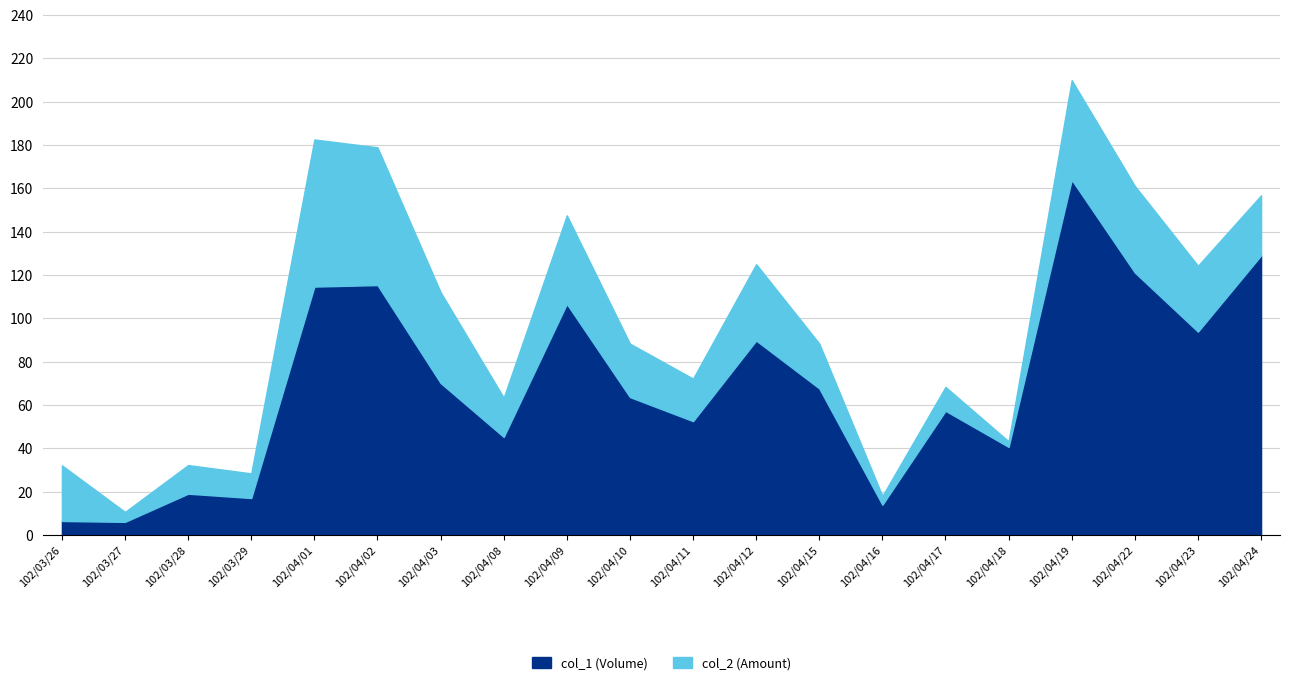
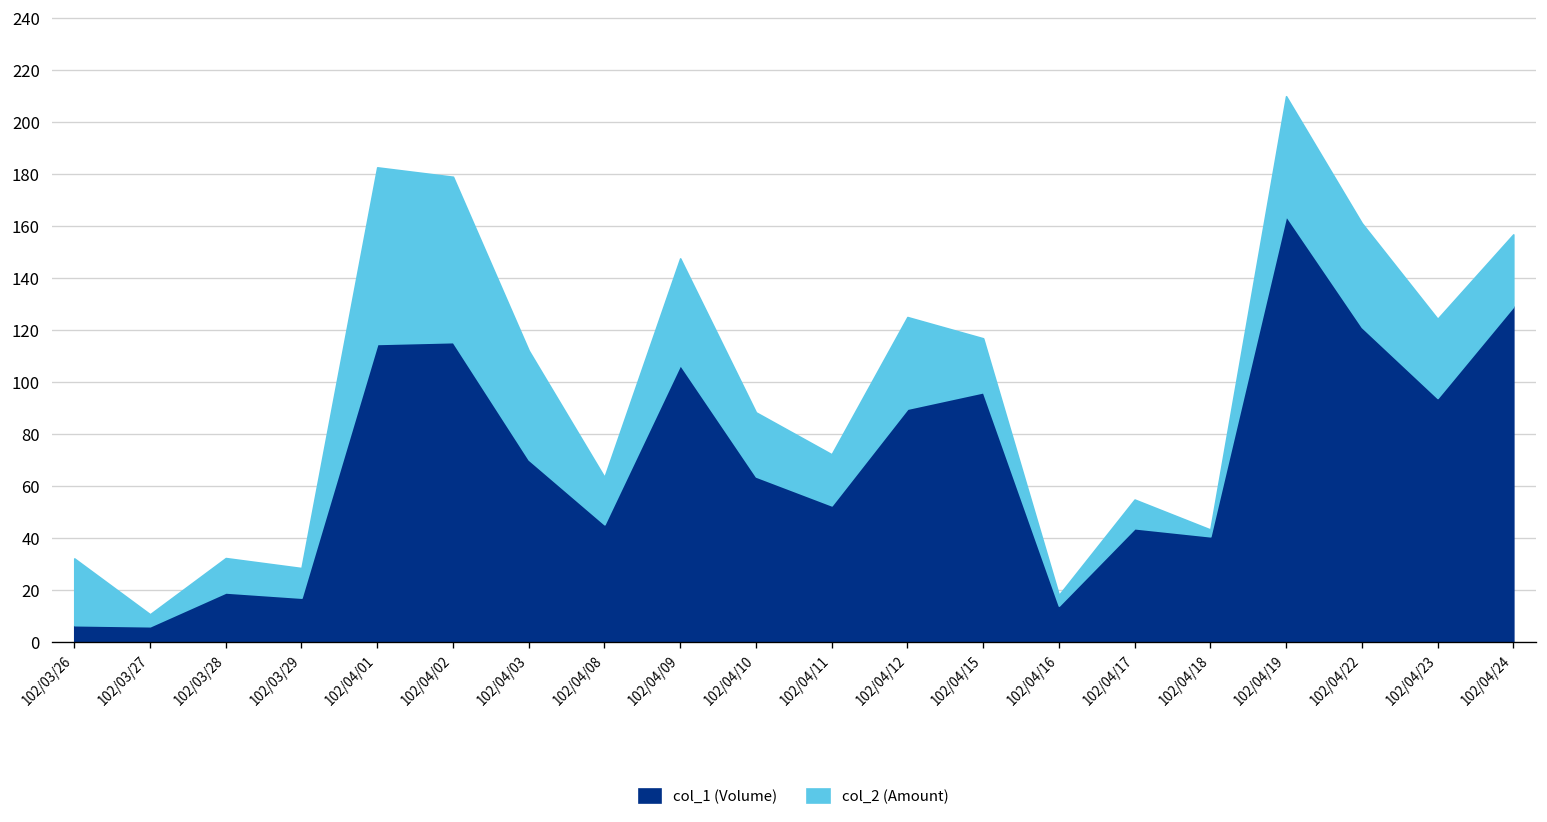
  {
    "col_1 (Volume)": {
-     "102/04/15": 68,
-     "102/04/17": 57
+     "102/04/15": 96,
+     "102/04/17": 44
    },
    "col_2 (Amount)": {
      "102/03/26": 26,
      "102/03/27": 5,
      "102/03/28": 13,
      "102/03/29": 11,
      "102/04/01": 68,
      "102/04/02": 64,
      "102/04/03": 42,
      "102/04/08": 18,
      "102/04/09": 41,
      "102/04/10": 25,
      "102/04/11": 20,
      "102/04/12": 35,
      "102/04/15": 21,
      "102/04/16": 4,
      "102/04/17": 11,
      "102/04/18": 3,
      "102/04/19": 46,
      "102/04/22": 40,
      "102/04/23": 30,
      "102/04/24": 28
    }
  }
